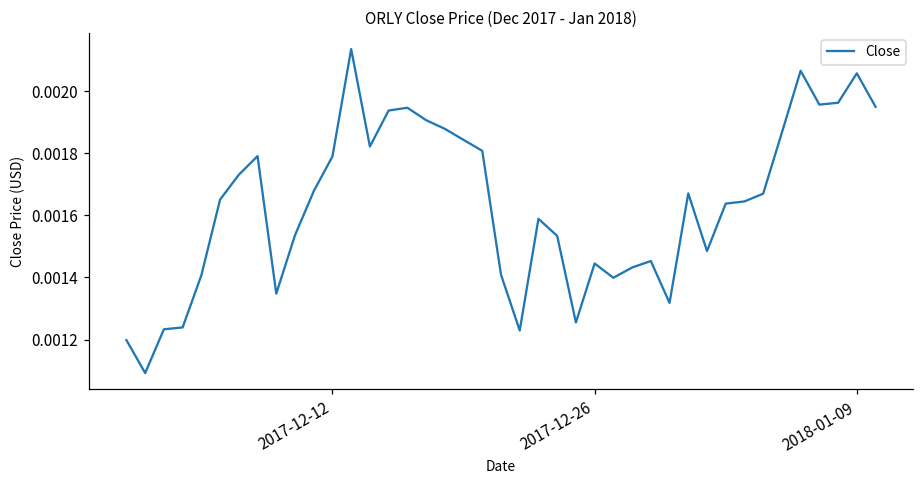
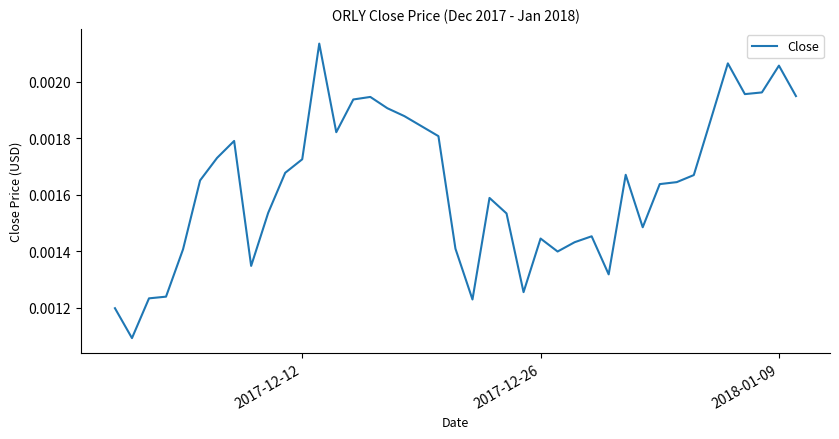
  {
-   "2017-12-12": 0.00179,
+   "2017-12-12": 0.00173,
    "2017-12-26": 0.00145,
    "2018-01-09": 0.00206
  }
